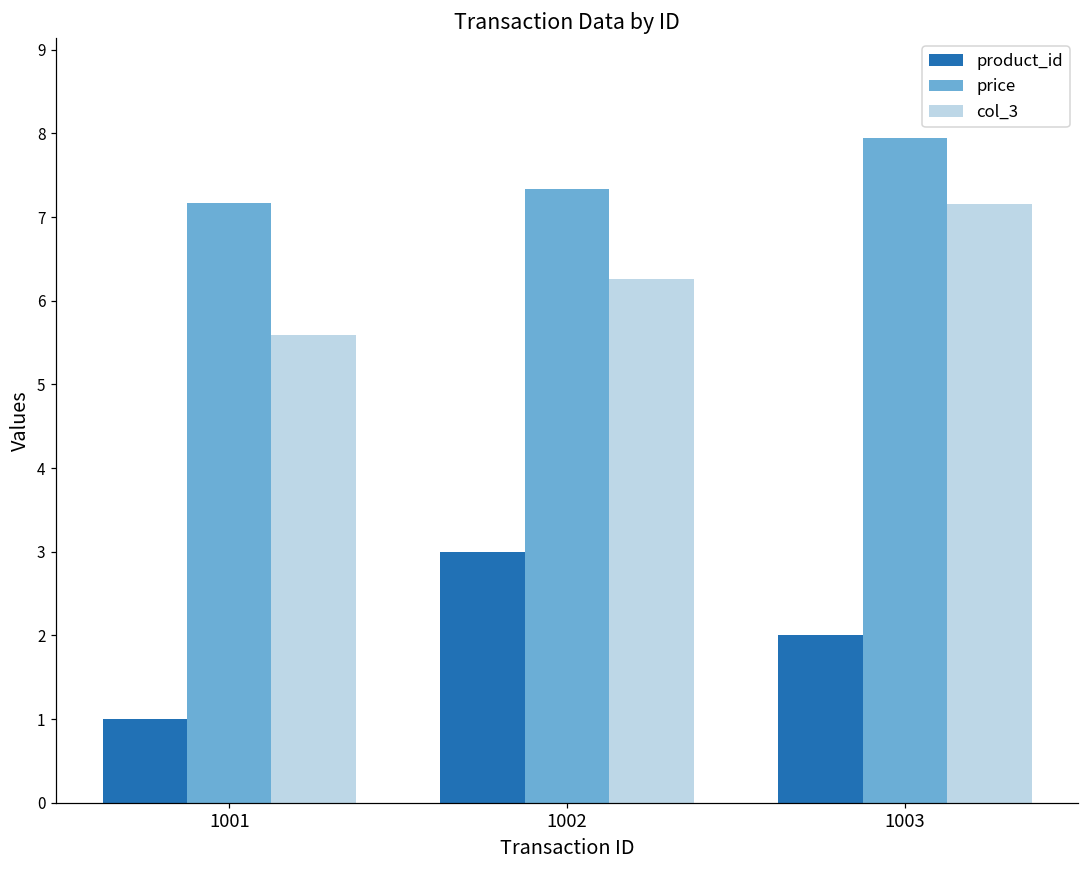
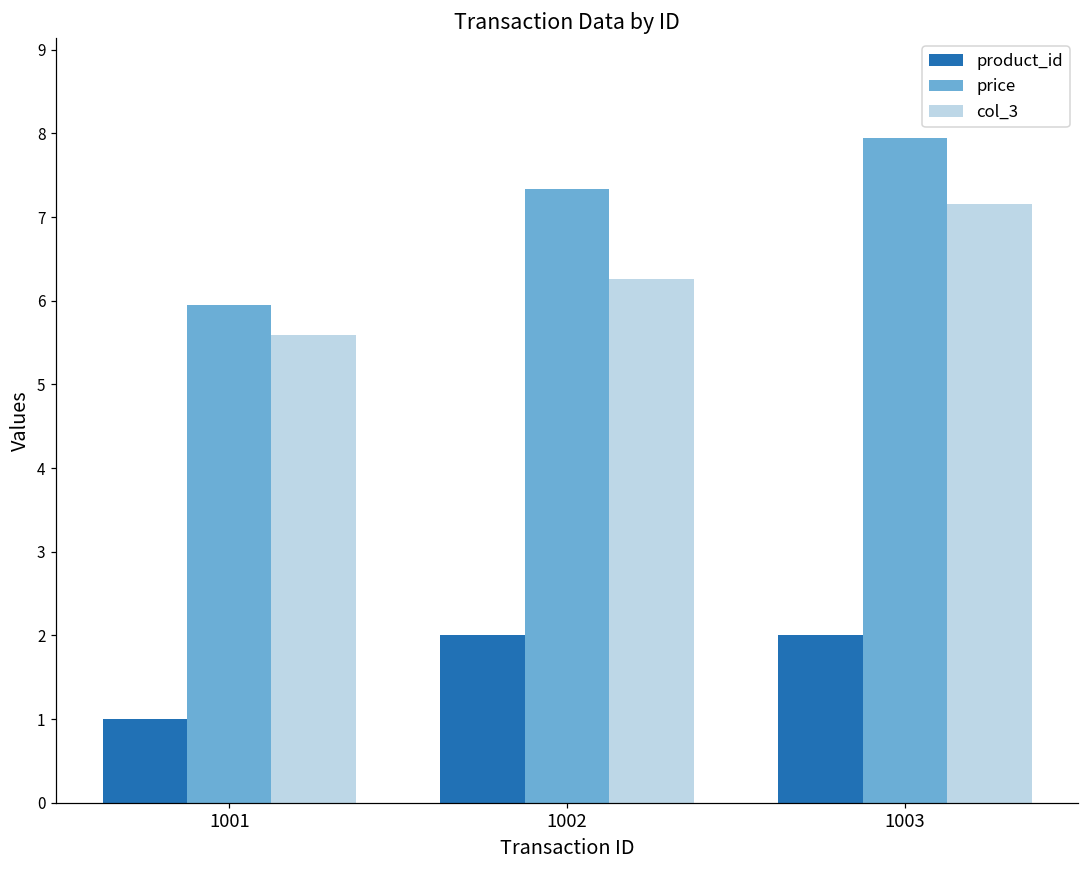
  {
    "product_id": {
      "1001": 1,
-     "1002": 3,
+     "1002": 2,
      "1003": 2
    },
    "price": {
-     "1001": 7.2,
+     "1001": 6.0,
      "1002": 7.3,
      "1003": 8.0
    },
    "col_3": {
      "1001": 5.6,
      "1002": 6.3,
      "1003": 7.2
    }
  }
